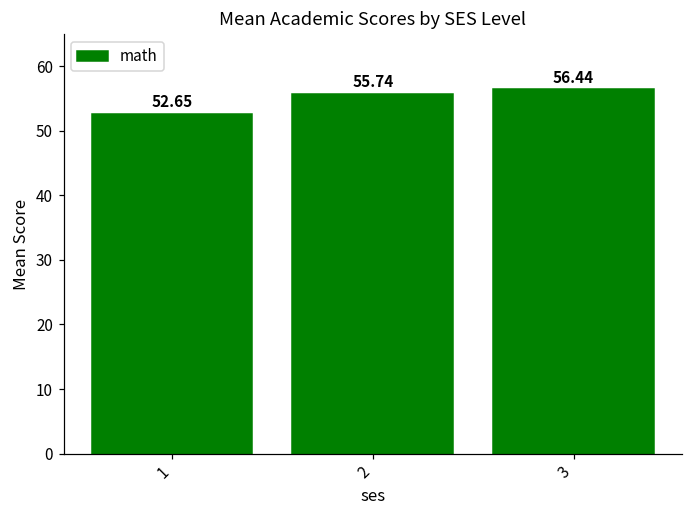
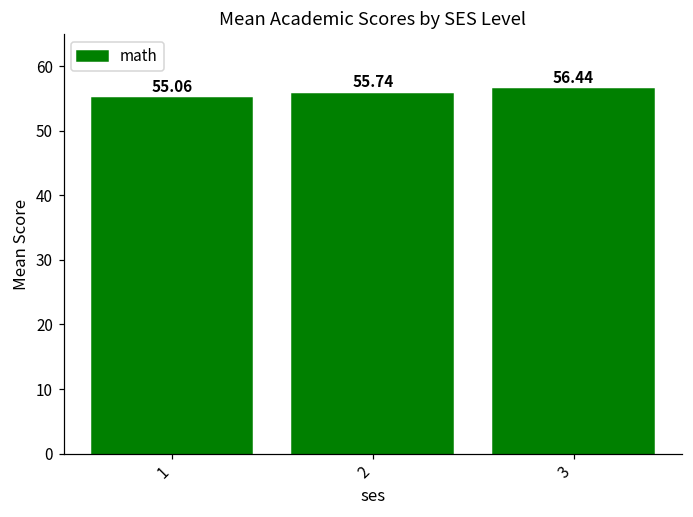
  {
-   "1": 52.65,
+   "1": 55.06,
    "2": 55.74,
    "3": 56.44
  }
